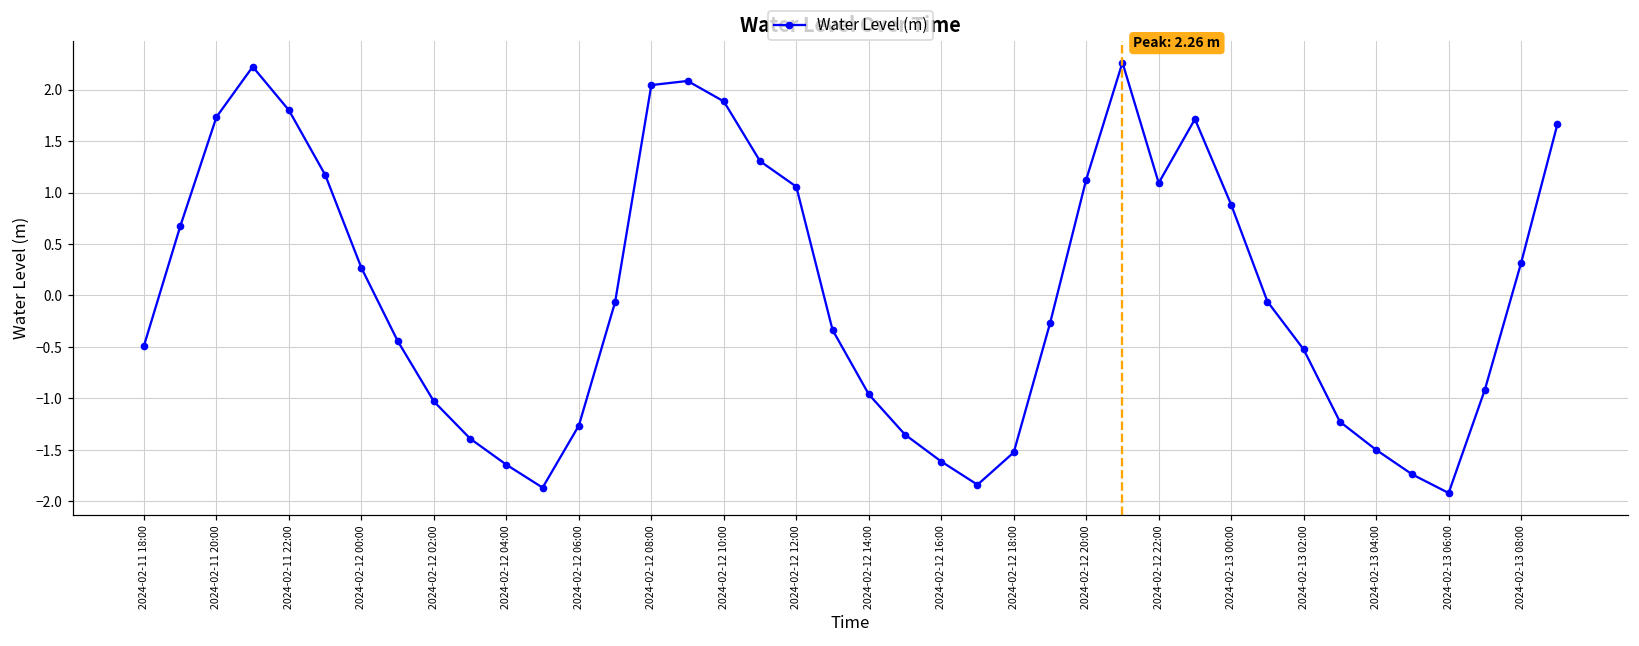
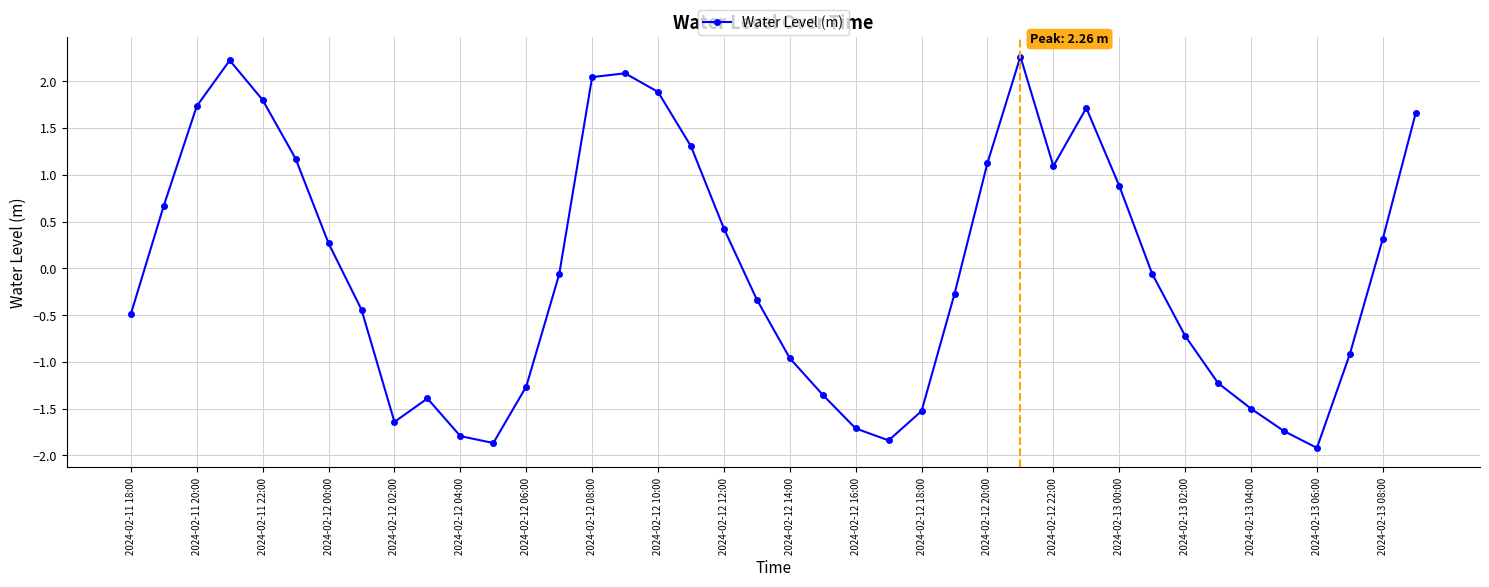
  {
    "2024-02-11 18:00": -0.5,
    "2024-02-11 20:00": 1.7,
    "2024-02-11 22:00": 1.8,
    "2024-02-12 00:00": 0.3,
-   "2024-02-12 02:00": -1.0,
-   "2024-02-12 04:00": -1.6,
+   "2024-02-12 02:00": -1.6,
+   "2024-02-12 04:00": -1.8,
    "2024-02-12 06:00": -1.3,
    "2024-02-12 08:00": 2.0,
    "2024-02-12 10:00": 1.9,
-   "2024-02-12 12:00": 1.1,
+   "2024-02-12 12:00": 0.4,
    "2024-02-12 14:00": -1.0,
-   "2024-02-12 16:00": -1.6,
+   "2024-02-12 16:00": -1.7,
    "2024-02-12 18:00": -1.5,
    "2024-02-12 20:00": 1.1,
    "2024-02-12 22:00": 1.1,
    "2024-02-13 00:00": 0.9,
-   "2024-02-13 02:00": -0.5,
+   "2024-02-13 02:00": -0.7,
    "2024-02-13 04:00": -1.5,
    "2024-02-13 06:00": -1.9,
    "2024-02-13 08:00": 0.3
  }
